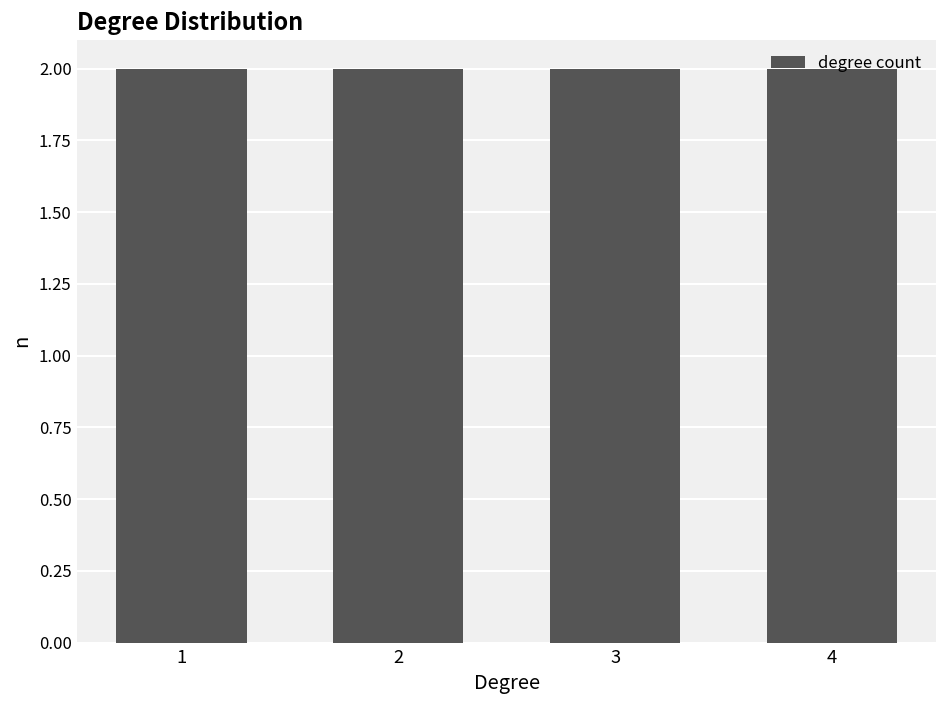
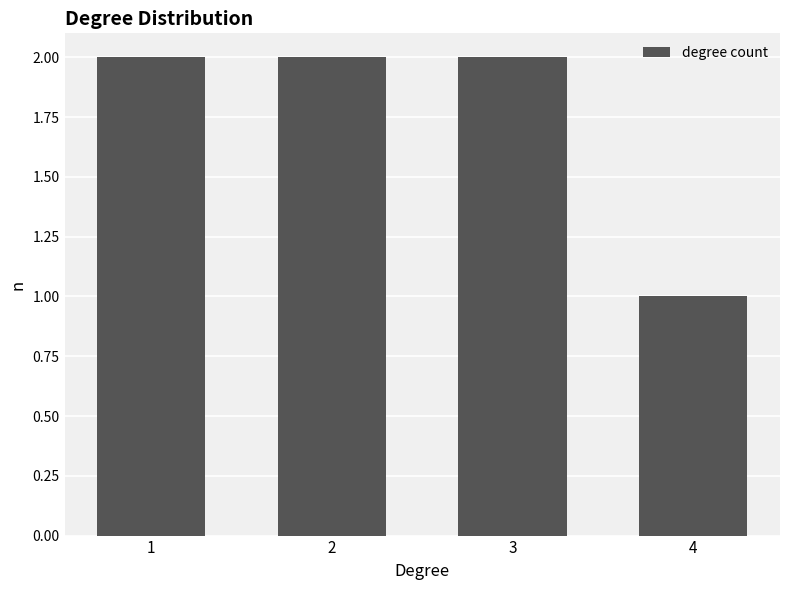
  {
    "1": 2,
    "2": 2,
    "3": 2,
-   "4": 2
+   "4": 1
  }
